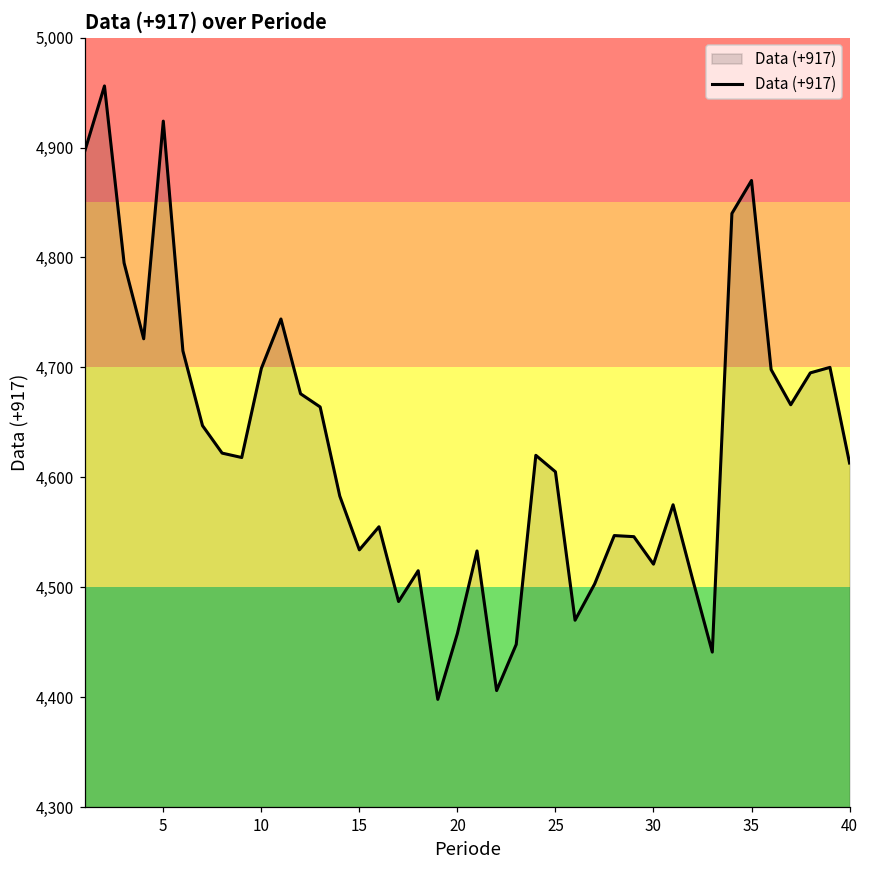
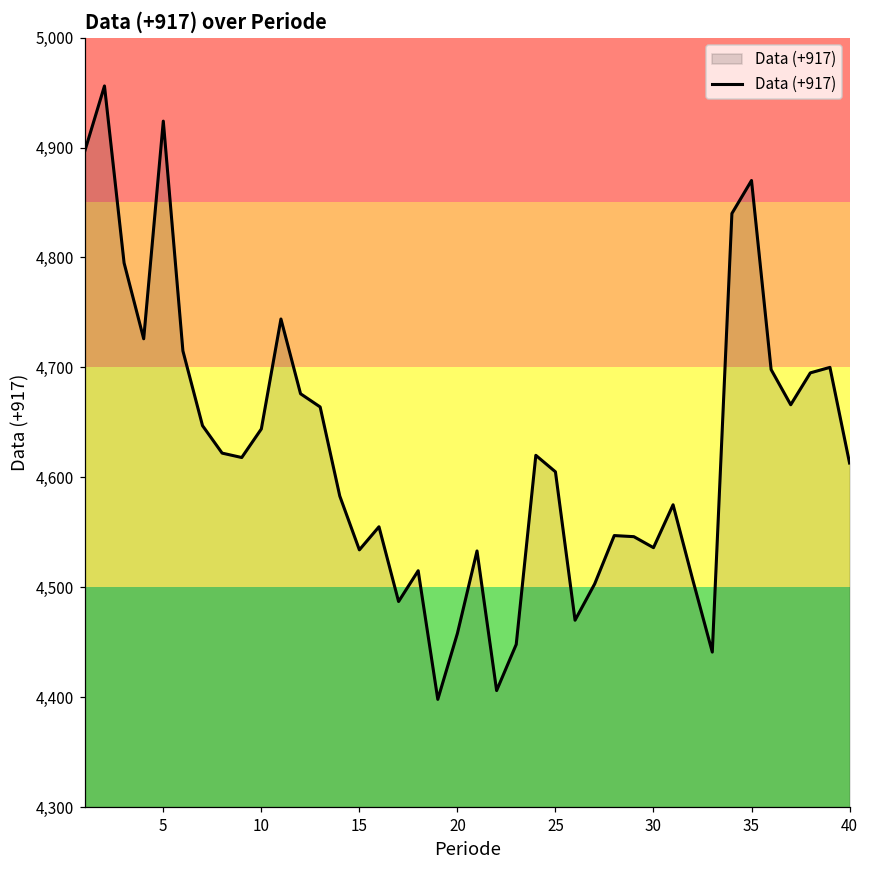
  {
    "5": "4,920",
-   "10": "4,700",
+   "10": "4,640",
    "15": "4,530",
    "20": "4,460",
    "25": "4,610",
-   "30": "4,520",
+   "30": "4,540",
    "35": "4,870",
    "40": "4,610"
  }
